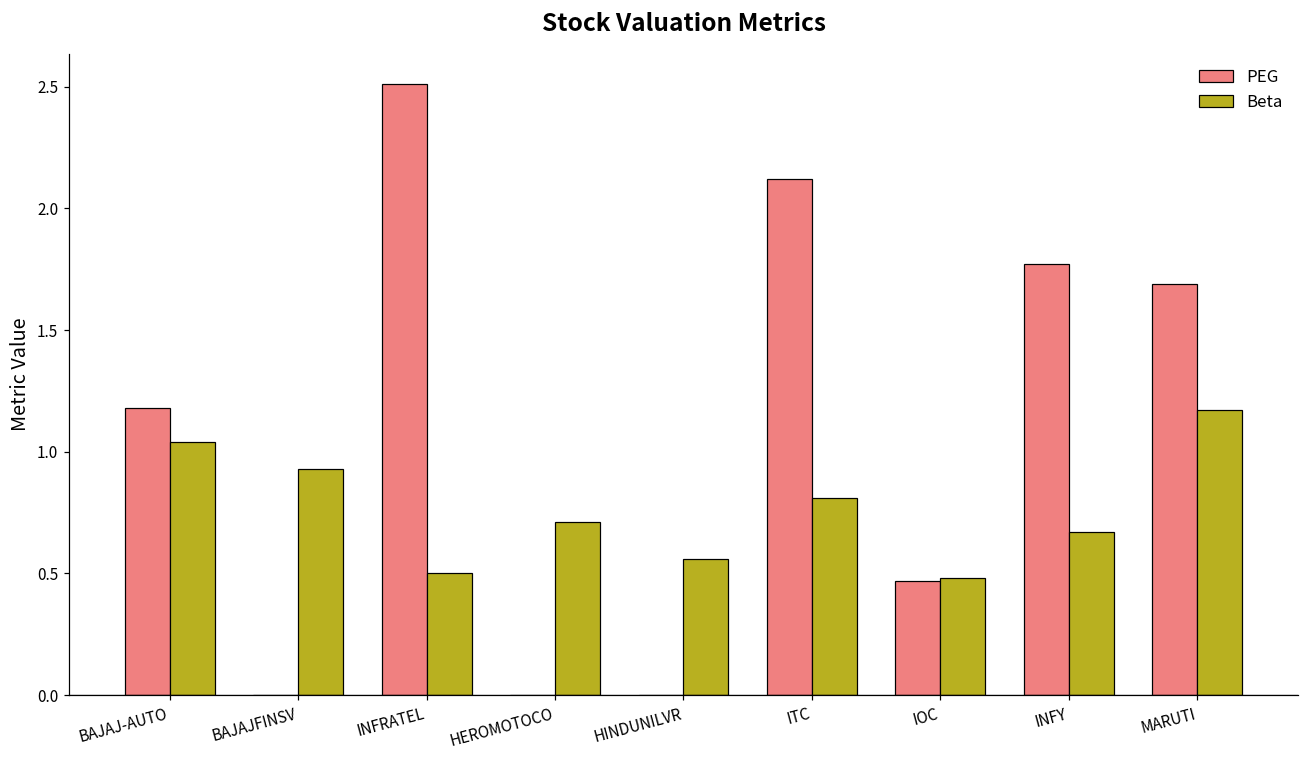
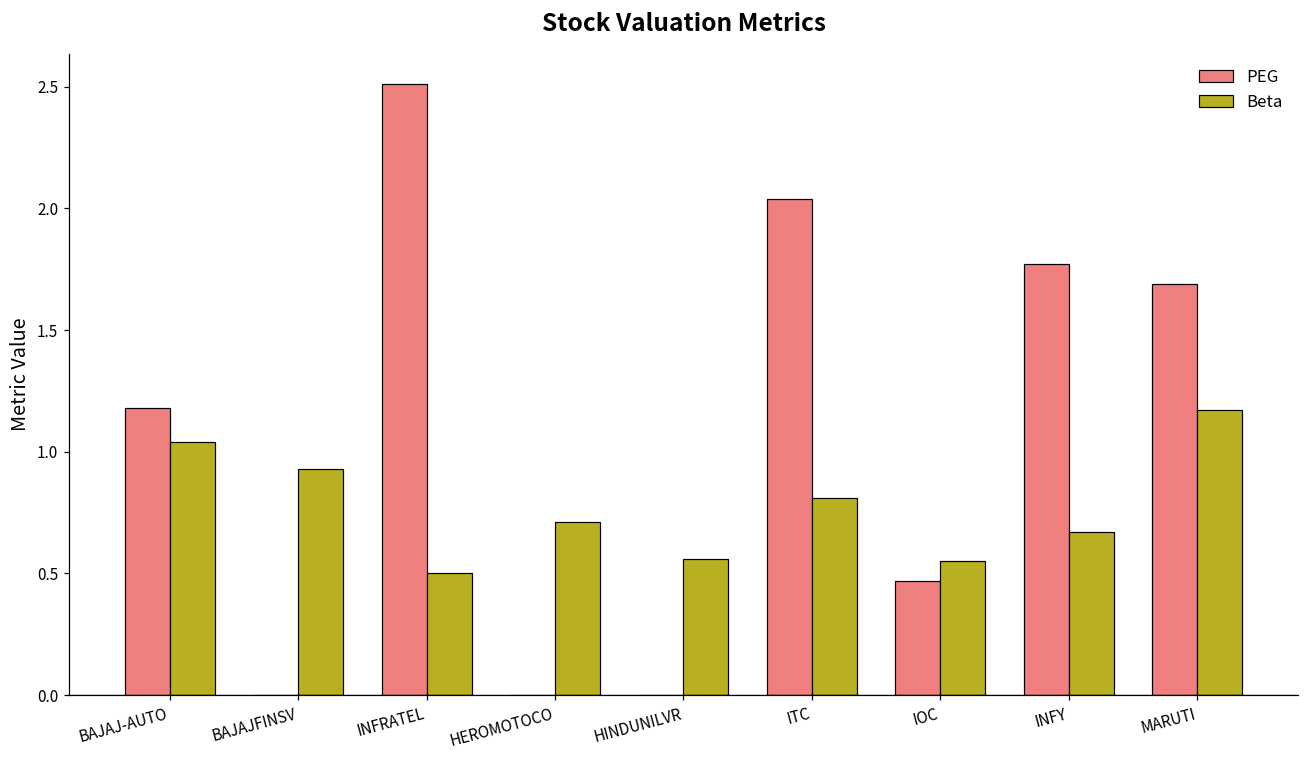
  {
    "PEG": {
      "BAJAJ-AUTO": 1.18,
      "BAJAJFINSV": 0.00,
      "INFRATEL": 2.51,
      "HEROMOTOCO": 0.00,
      "HINDUNILVR": 0.00,
-     "ITC": 2.12,
+     "ITC": 2.04,
      "IOC": 0.47,
      "INFY": 1.77,
      "MARUTI": 1.69
    },
    "Beta": {
      "BAJAJ-AUTO": 1.04,
      "BAJAJFINSV": 0.93,
      "INFRATEL": 0.50,
      "HEROMOTOCO": 0.71,
      "HINDUNILVR": 0.56,
      "ITC": 0.81,
-     "IOC": 0.48,
+     "IOC": 0.55,
      "INFY": 0.67,
      "MARUTI": 1.17
    }
  }
